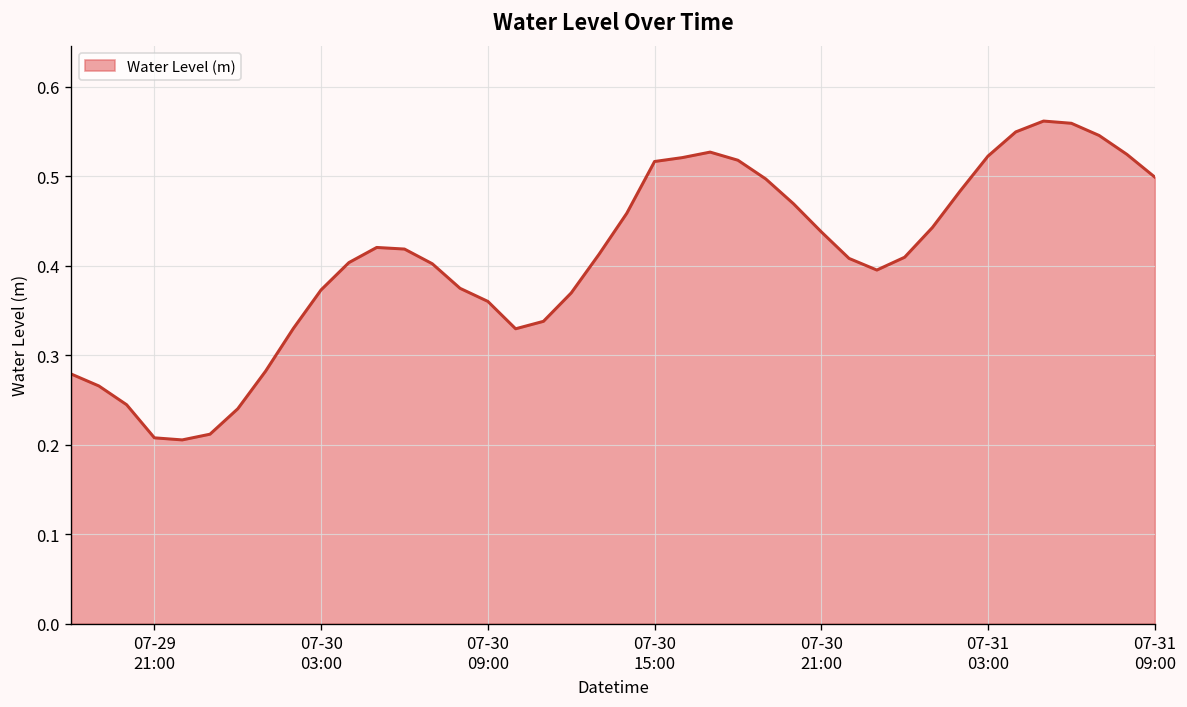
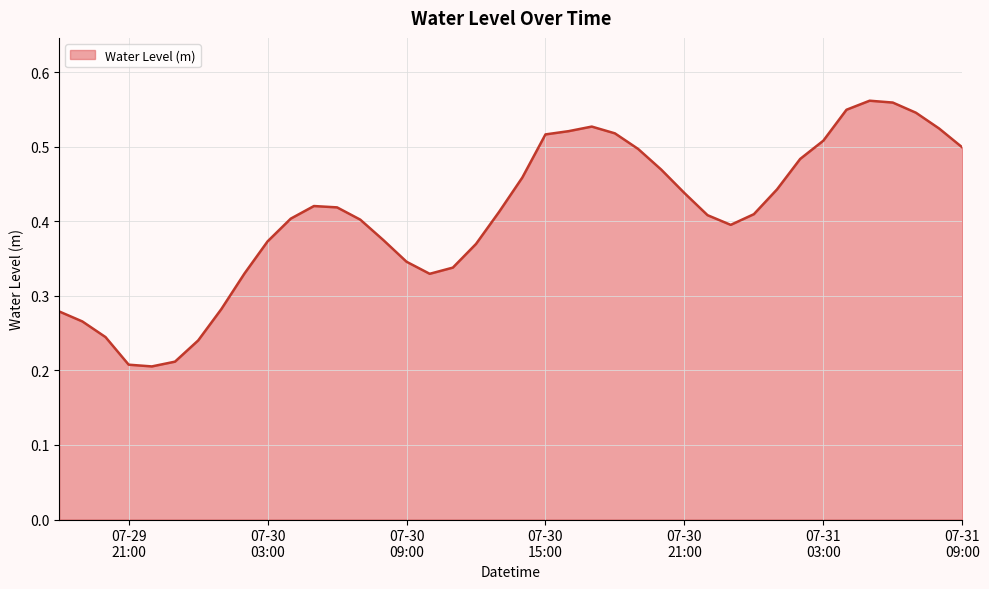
  {
    "07-29 21:00": 0.21,
    "07-30 03:00": 0.37,
-   "07-30 09:00": 0.36,
+   "07-30 09:00": 0.35,
    "07-30 15:00": 0.52,
    "07-30 21:00": 0.44,
-   "07-31 03:00": 0.52,
+   "07-31 03:00": 0.51,
    "07-31 09:00": 0.50
  }
